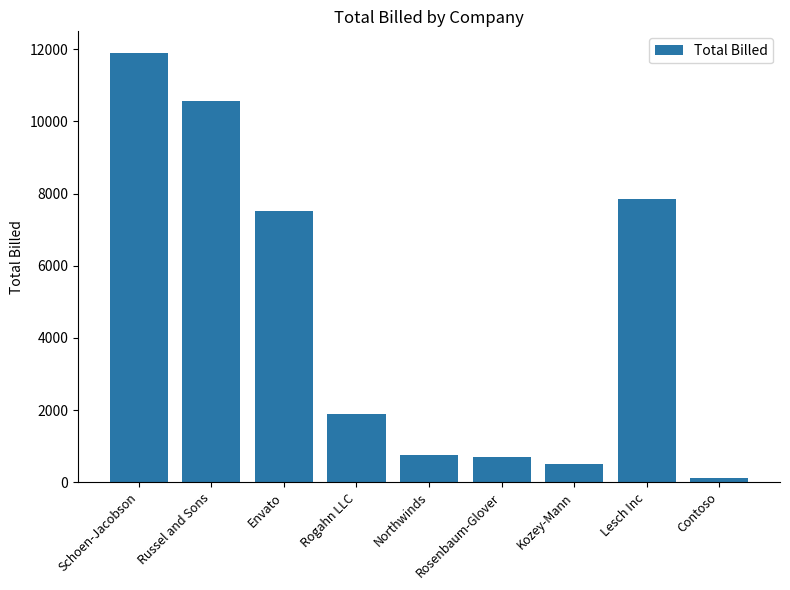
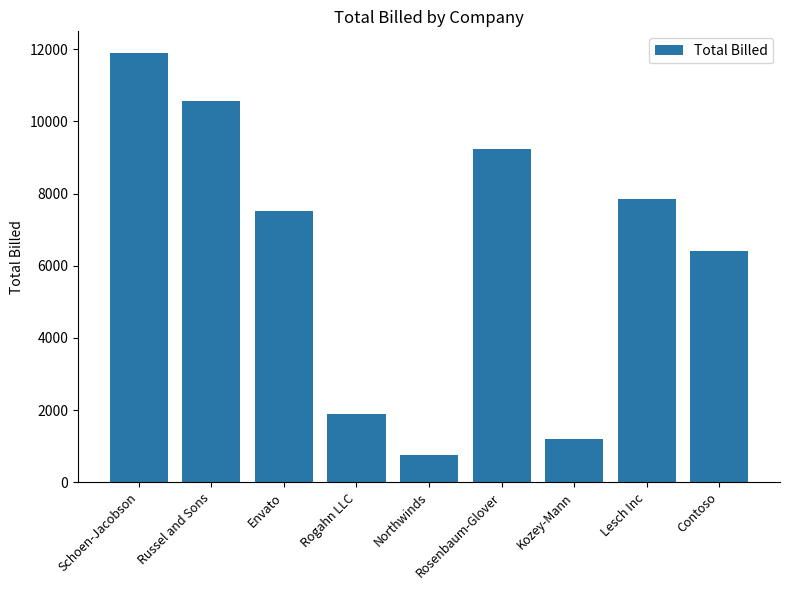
  {
    "Schoen-Jacobson": 11900,
    "Russel and Sons": 10600,
    "Envato": 7500,
    "Rogahn LLC": 1900,
    "Northwinds": 700,
-   "Rosenbaum-Glover": 700,
-   "Kozey-Mann": 500,
+   "Rosenbaum-Glover": 9200,
+   "Kozey-Mann": 1200,
    "Lesch Inc": 7800,
-   "Contoso": 100
+   "Contoso": 6400
  }
